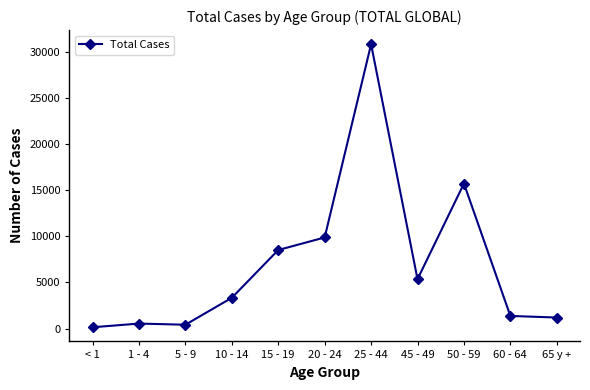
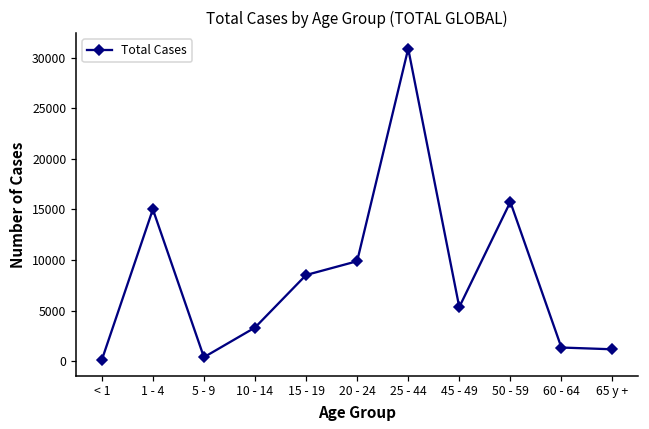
  {
    "< 1": 0,
-   "1 - 4": 1000,
+   "1 - 4": 15000,
    "5 - 9": 0,
    "10 - 14": 3000,
    "15 - 19": 9000,
    "20 - 24": 10000,
    "25 - 44": 31000,
    "45 - 49": 5000,
    "50 - 59": 16000,
    "60 - 64": 1000,
    "65 y +": 1000
  }
